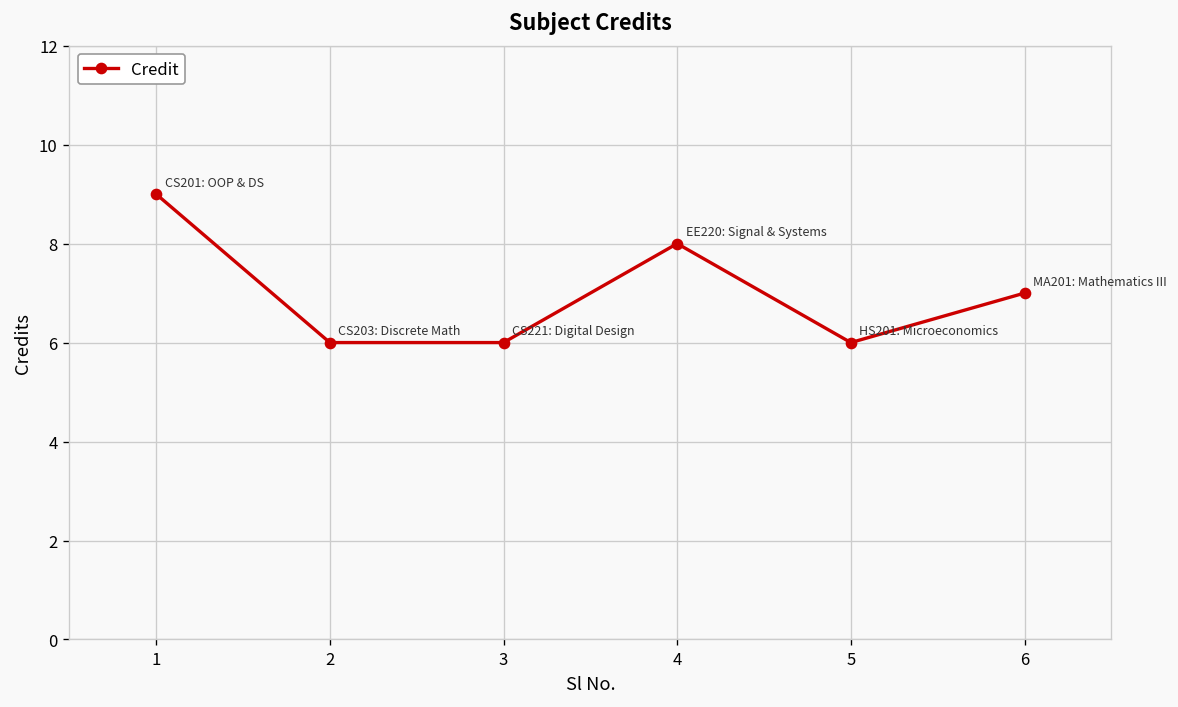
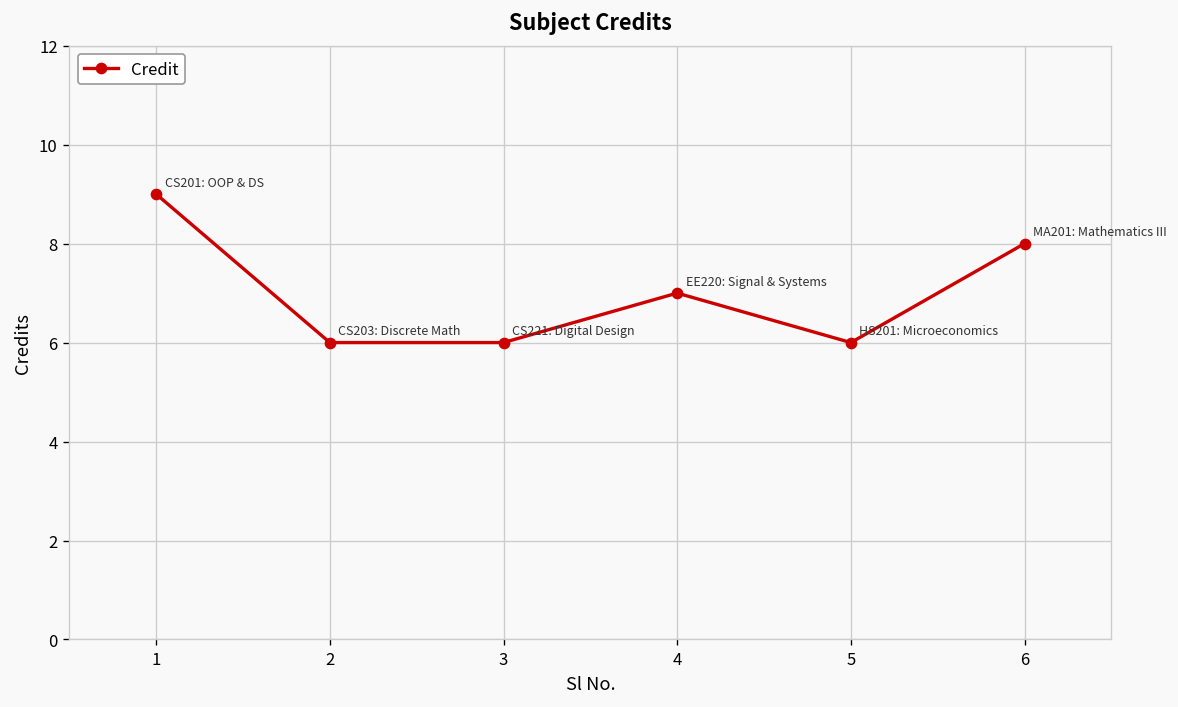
  {
    "1": 9,
    "2": 6,
    "3": 6,
-   "4": 8,
+   "4": 7,
    "5": 6,
-   "6": 7
+   "6": 8
  }
